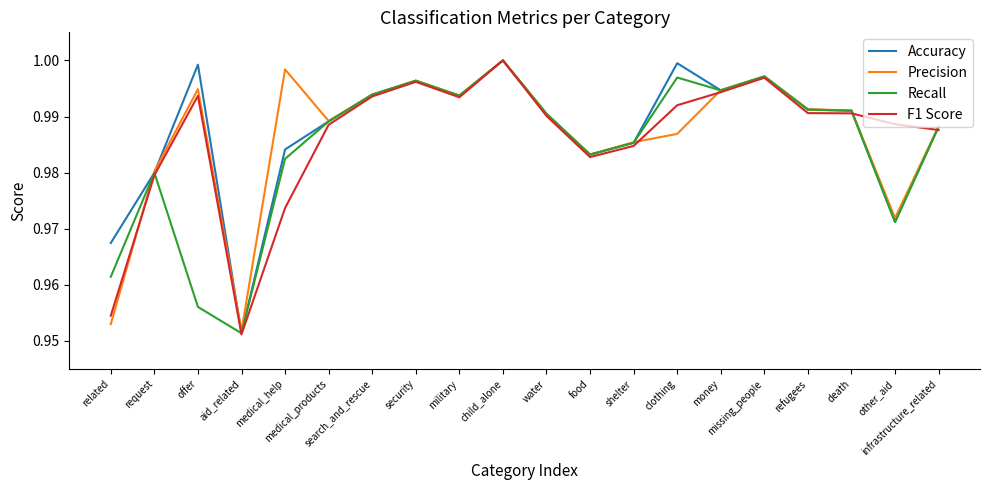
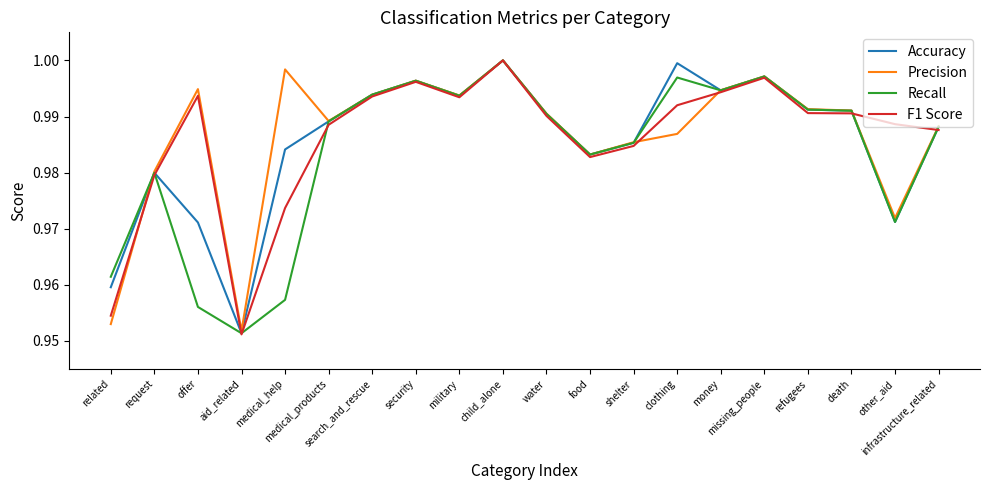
  {
    "Accuracy": {
-     "related": 0.967,
-     "offer": 0.999,
+     "related": 0.960,
+     "offer": 0.971,
      "medical_help": 0.984,
      "clothing": 1.000
    },
    "Precision": {
      "related": 0.953,
      "offer": 0.995,
      "medical_help": 0.998,
      "clothing": 0.987,
      "other_aid": 0.972
    },
    "Recall": {
      "related": 0.961,
      "offer": 0.956,
-     "medical_help": 0.982,
+     "medical_help": 0.957,
      "clothing": 0.997
    },
    "F1 Score": {
      "related": 0.955,
      "offer": 0.994,
      "medical_help": 0.974,
      "medical_products": 0.989,
      "shelter": 0.985,
      "clothing": 0.992,
      "refugees": 0.991,
      "death": 0.991,
      "infrastructure_related": 0.988
    }
  }
